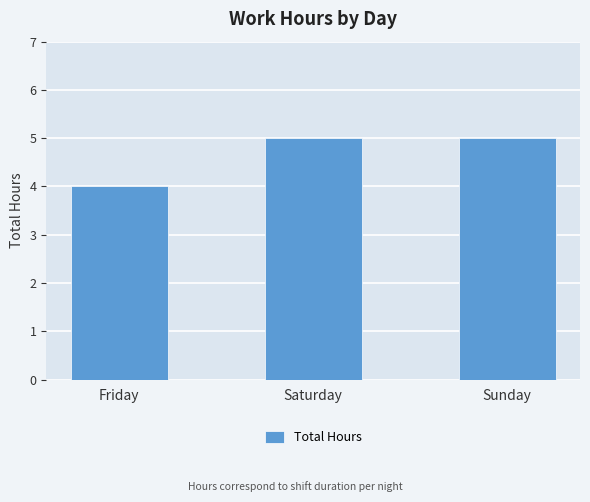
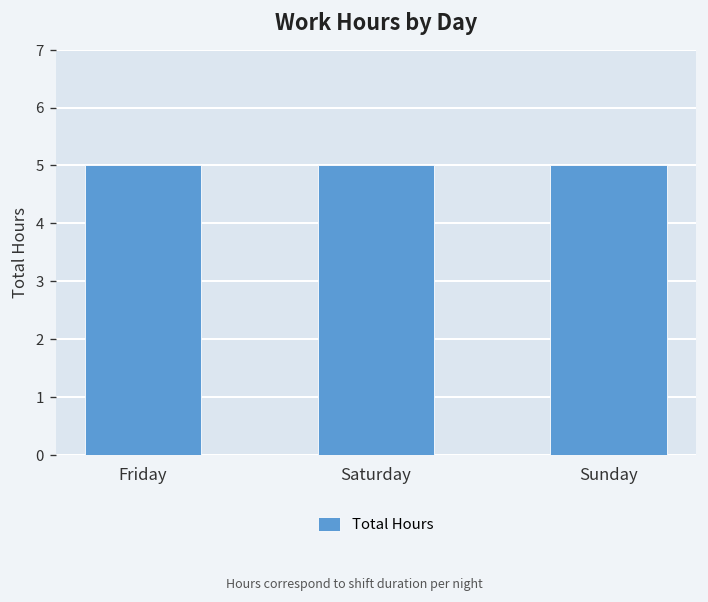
  {
-   "Friday": 4,
+   "Friday": 5,
    "Saturday": 5,
    "Sunday": 5
  }
